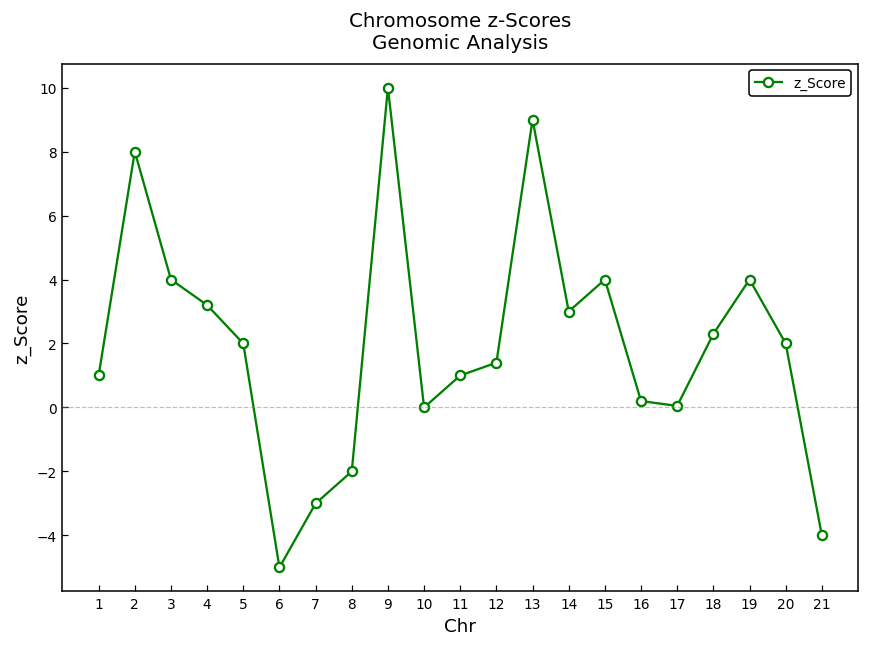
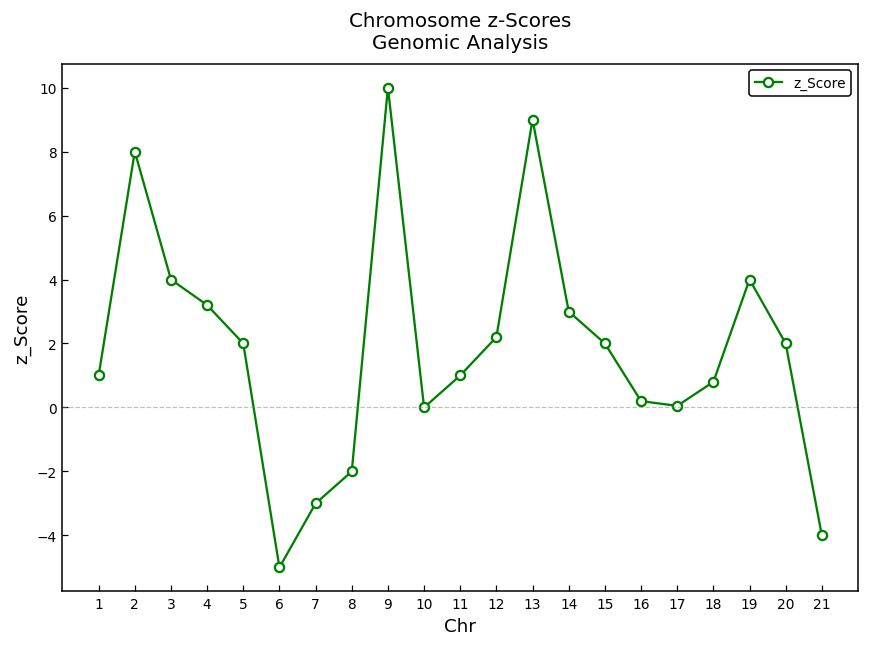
  {
    "1": 1.0,
    "2": 8.0,
    "3": 4.0,
    "4": 3.2,
    "5": 2.0,
    "6": -5.0,
    "7": -3.0,
    "8": -2.0,
    "9": 10.0,
    "10": 0.0,
    "11": 1.0,
-   "12": 1.4,
+   "12": 2.2,
    "13": 9.0,
    "14": 3.0,
-   "15": 4,
+   "15": 2,
    "16": 0.2,
    "17": 0.1,
-   "18": 2.3,
+   "18": 0.8,
    "19": 4.0,
    "20": 2.0,
    "21": -4.0
  }
